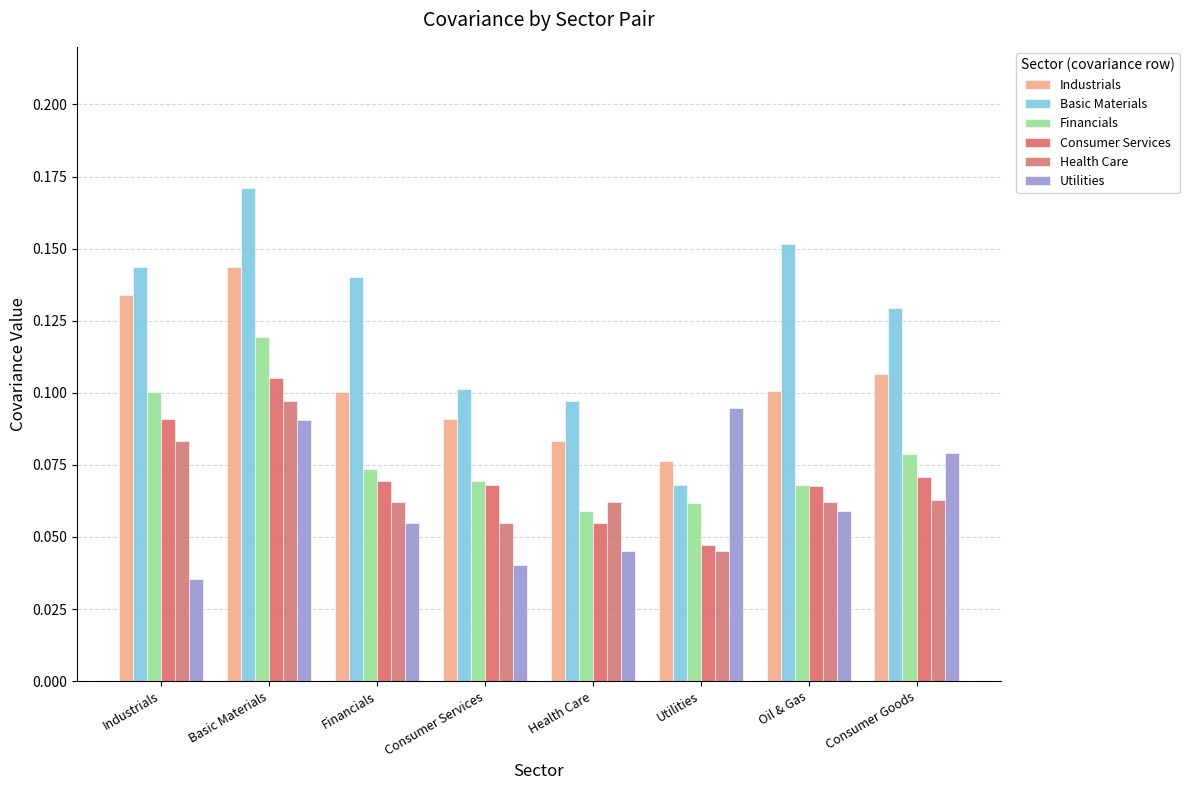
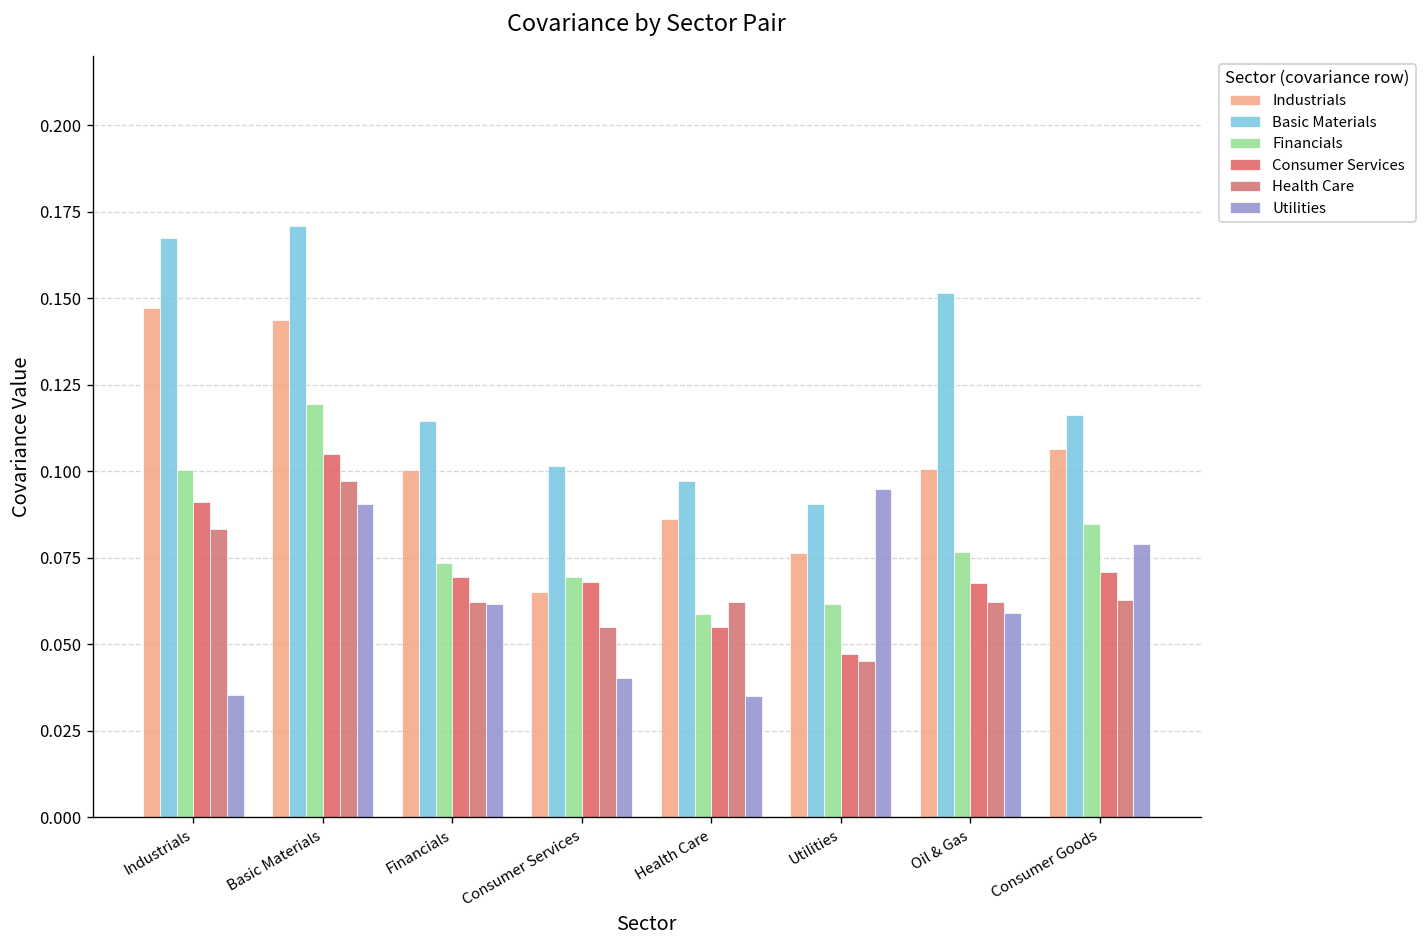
  {
    "Industrials": {
-     "Industrials": 0.134,
+     "Industrials": 0.147,
      "Basic Materials": 0.144,
      "Financials": 0.100,
-     "Consumer Services": 0.091,
-     "Health Care": 0.083,
+     "Consumer Services": 0.065,
+     "Health Care": 0.086,
      "Utilities": 0.076,
      "Oil & Gas": 0.101,
      "Consumer Goods": 0.106
    },
    "Basic Materials": {
-     "Industrials": 0.144,
+     "Industrials": 0.168,
      "Basic Materials": 0.171,
-     "Financials": 0.140,
+     "Financials": 0.115,
      "Consumer Services": 0.101,
      "Health Care": 0.097,
-     "Utilities": 0.068,
+     "Utilities": 0.091,
      "Oil & Gas": 0.152,
-     "Consumer Goods": 0.129
+     "Consumer Goods": 0.116
    },
    "Financials": {
      "Industrials": 0.100,
      "Basic Materials": 0.119,
      "Financials": 0.074,
      "Consumer Services": 0.069,
      "Health Care": 0.059,
      "Utilities": 0.062,
-     "Oil & Gas": 0.068,
-     "Consumer Goods": 0.079
+     "Oil & Gas": 0.077,
+     "Consumer Goods": 0.085
    },
    "Utilities": {
      "Industrials": 0.035,
      "Basic Materials": 0.091,
-     "Financials": 0.055,
+     "Financials": 0.062,
      "Consumer Services": 0.040,
-     "Health Care": 0.045,
+     "Health Care": 0.035,
      "Utilities": 0.095,
      "Oil & Gas": 0.059,
      "Consumer Goods": 0.079
    }
  }
